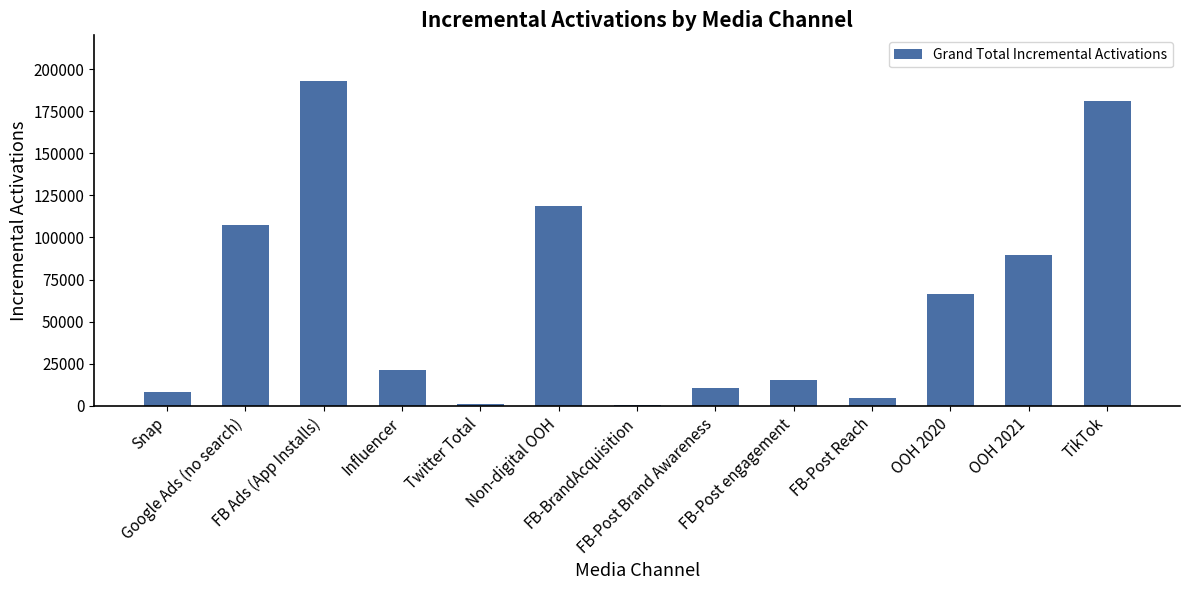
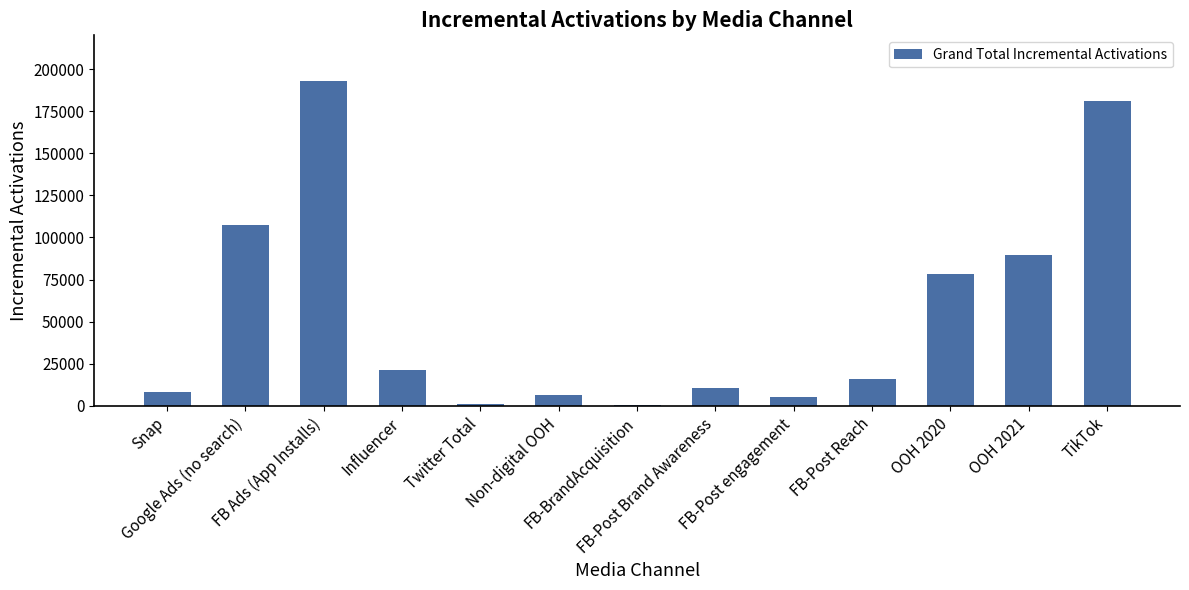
  {
    "Snap": 8000,
    "Google Ads (no search)": 108000,
    "FB Ads (App Installs)": 193000,
    "Influencer": 22000,
-   "Non-digital OOH": 119000,
+   "Non-digital OOH": 6000,
    "FB-Post Brand Awareness": 11000,
-   "FB-Post engagement": 15000,
-   "FB-Post Reach": 5000,
-   "OOH 2020": 66000,
+   "FB-Post engagement": 5000,
+   "FB-Post Reach": 16000,
+   "OOH 2020": 78000,
    "OOH 2021": 90000,
    "TikTok": 181000
  }
